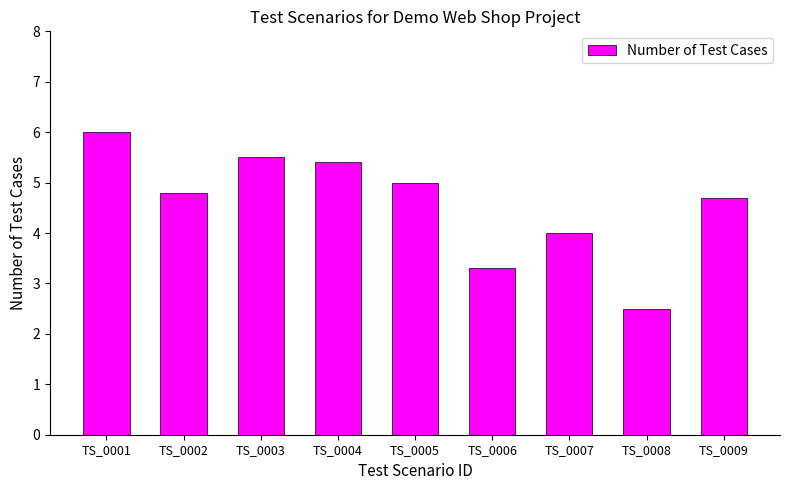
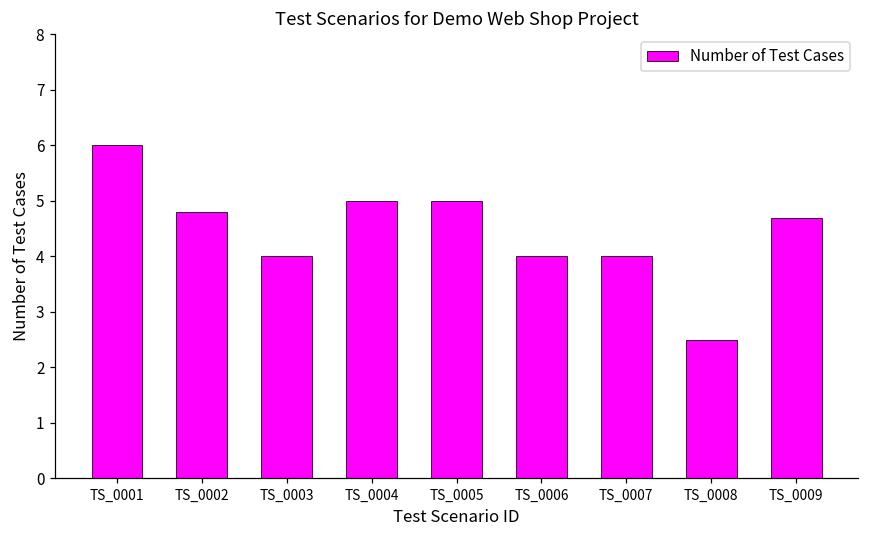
  {
    "TS_0001": 6.0,
    "TS_0002": 4.8,
-   "TS_0003": 5.5,
-   "TS_0004": 5.4,
+   "TS_0003": 4.0,
+   "TS_0004": 5.0,
    "TS_0005": 5.0,
-   "TS_0006": 3.3,
+   "TS_0006": 4.0,
    "TS_0007": 4.0,
    "TS_0008": 2.5,
    "TS_0009": 4.7
  }
